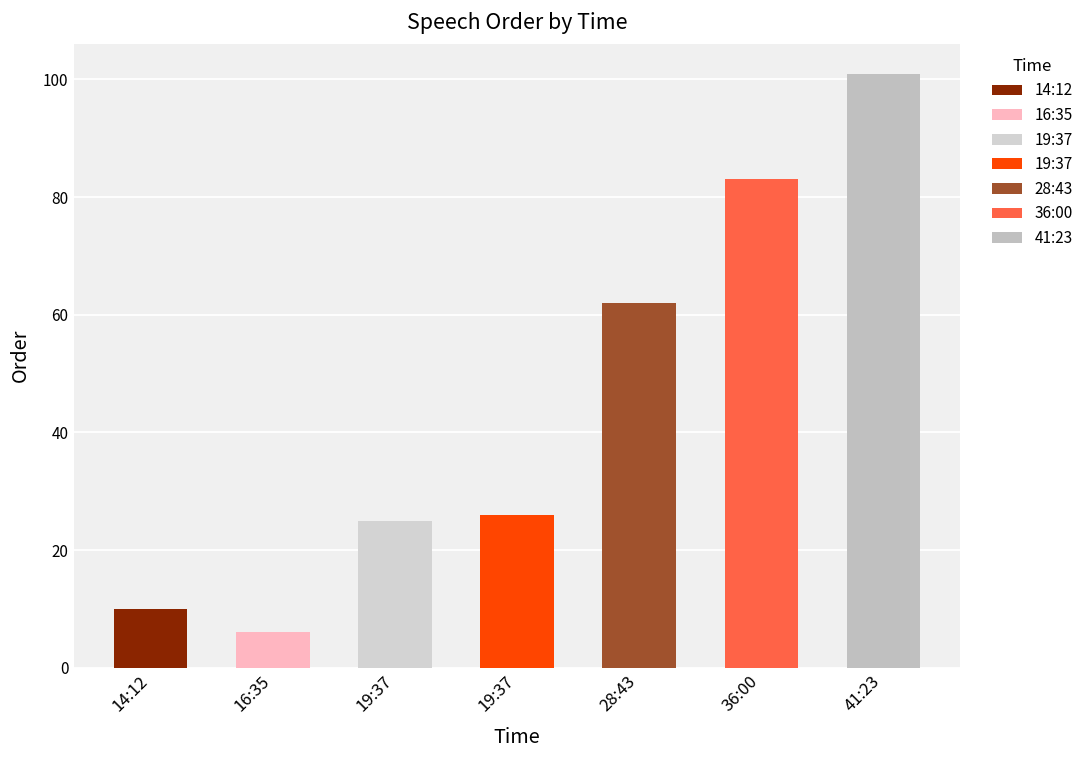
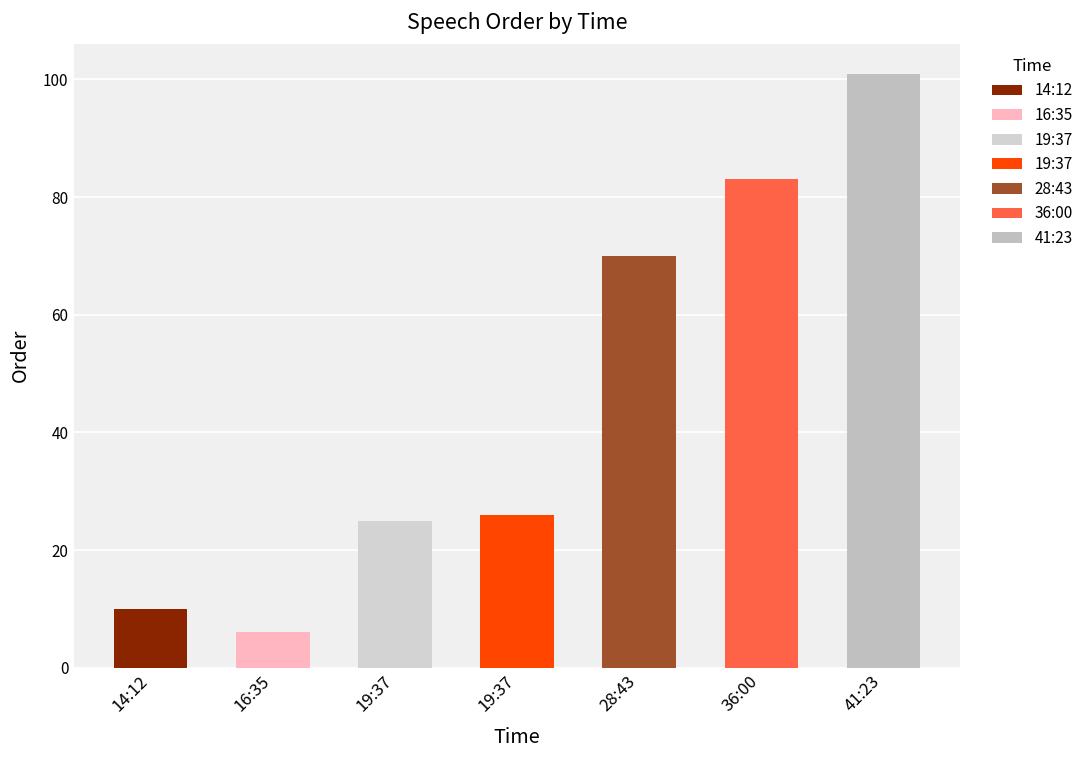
  {
    "14:12": 10,
    "16:35": 6,
-   "28:43": 62,
+   "28:43": 70,
    "36:00": 83,
    "41:23": 101
  }
